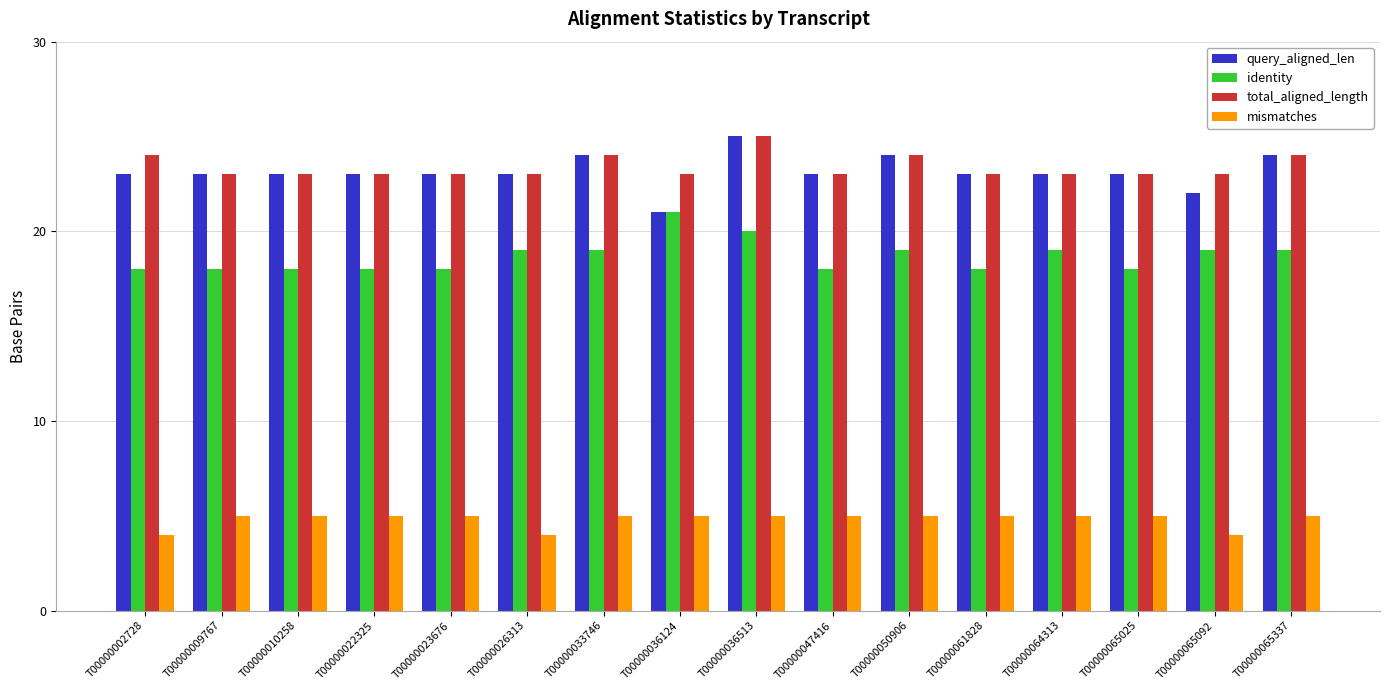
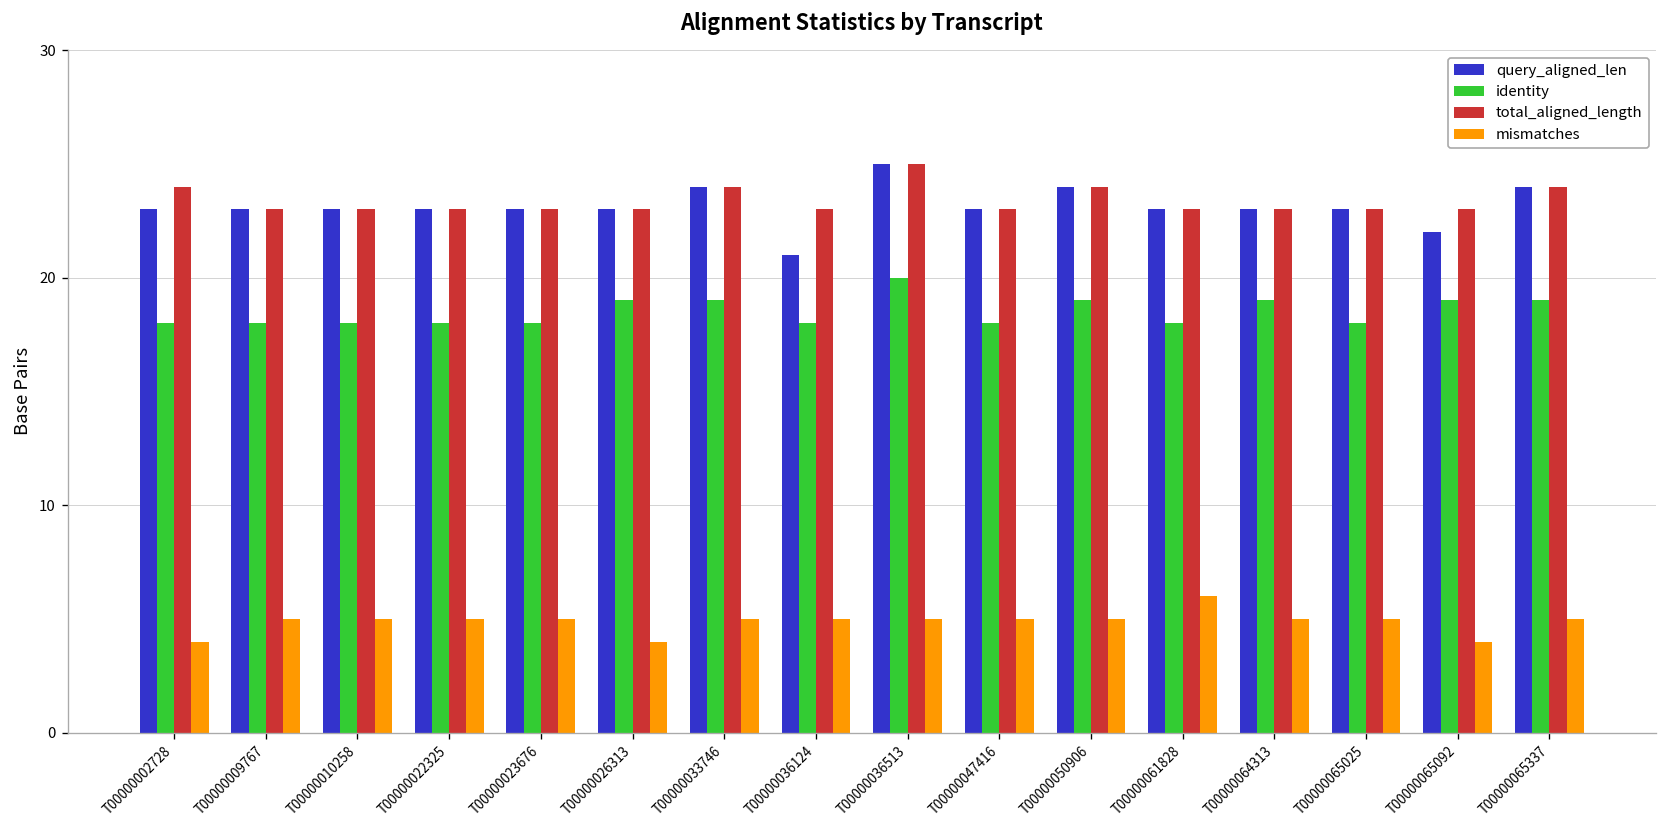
  {
    "query_aligned_len": {
      "T00000002728": 23,
      "T00000009767": 23,
      "T00000010258": 23,
      "T00000022325": 23,
      "T00000023676": 23,
      "T00000026313": 23,
      "T00000033746": 24,
      "T00000036124": 21,
      "T00000036513": 25,
      "T00000047416": 23,
      "T00000050906": 24,
      "T00000061828": 23,
      "T00000064313": 23,
      "T00000065025": 23,
      "T00000065092": 22,
      "T00000065337": 24
    },
    "identity": {
      "T00000002728": 18,
      "T00000009767": 18,
      "T00000010258": 18,
      "T00000022325": 18,
      "T00000023676": 18,
      "T00000026313": 19,
      "T00000033746": 19,
-     "T00000036124": 21,
+     "T00000036124": 18,
      "T00000036513": 20,
      "T00000047416": 18,
      "T00000050906": 19,
      "T00000061828": 18,
      "T00000064313": 19,
      "T00000065025": 18,
      "T00000065092": 19,
      "T00000065337": 19
    },
    "total_aligned_length": {
      "T00000002728": 24,
      "T00000009767": 23,
      "T00000010258": 23,
      "T00000022325": 23,
      "T00000023676": 23,
      "T00000026313": 23,
      "T00000033746": 24,
      "T00000036124": 23,
      "T00000036513": 25,
      "T00000047416": 23,
      "T00000050906": 24,
      "T00000061828": 23,
      "T00000064313": 23,
      "T00000065025": 23,
      "T00000065092": 23,
      "T00000065337": 24
    },
    "mismatches": {
      "T00000002728": 4,
      "T00000009767": 5,
      "T00000010258": 5,
      "T00000022325": 5,
      "T00000023676": 5,
      "T00000026313": 4,
      "T00000033746": 5,
      "T00000036124": 5,
      "T00000036513": 5,
      "T00000047416": 5,
      "T00000050906": 5,
-     "T00000061828": 5,
+     "T00000061828": 6,
      "T00000064313": 5,
      "T00000065025": 5,
      "T00000065092": 4,
      "T00000065337": 5
    }
  }
